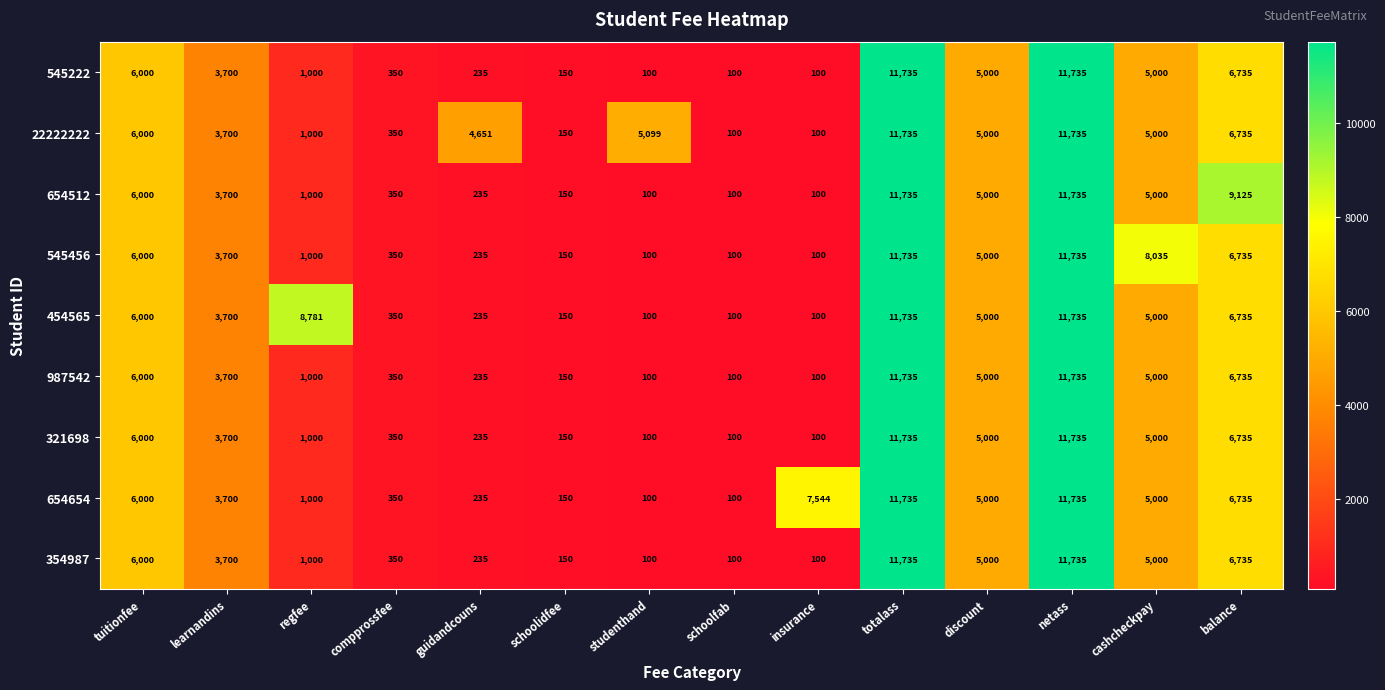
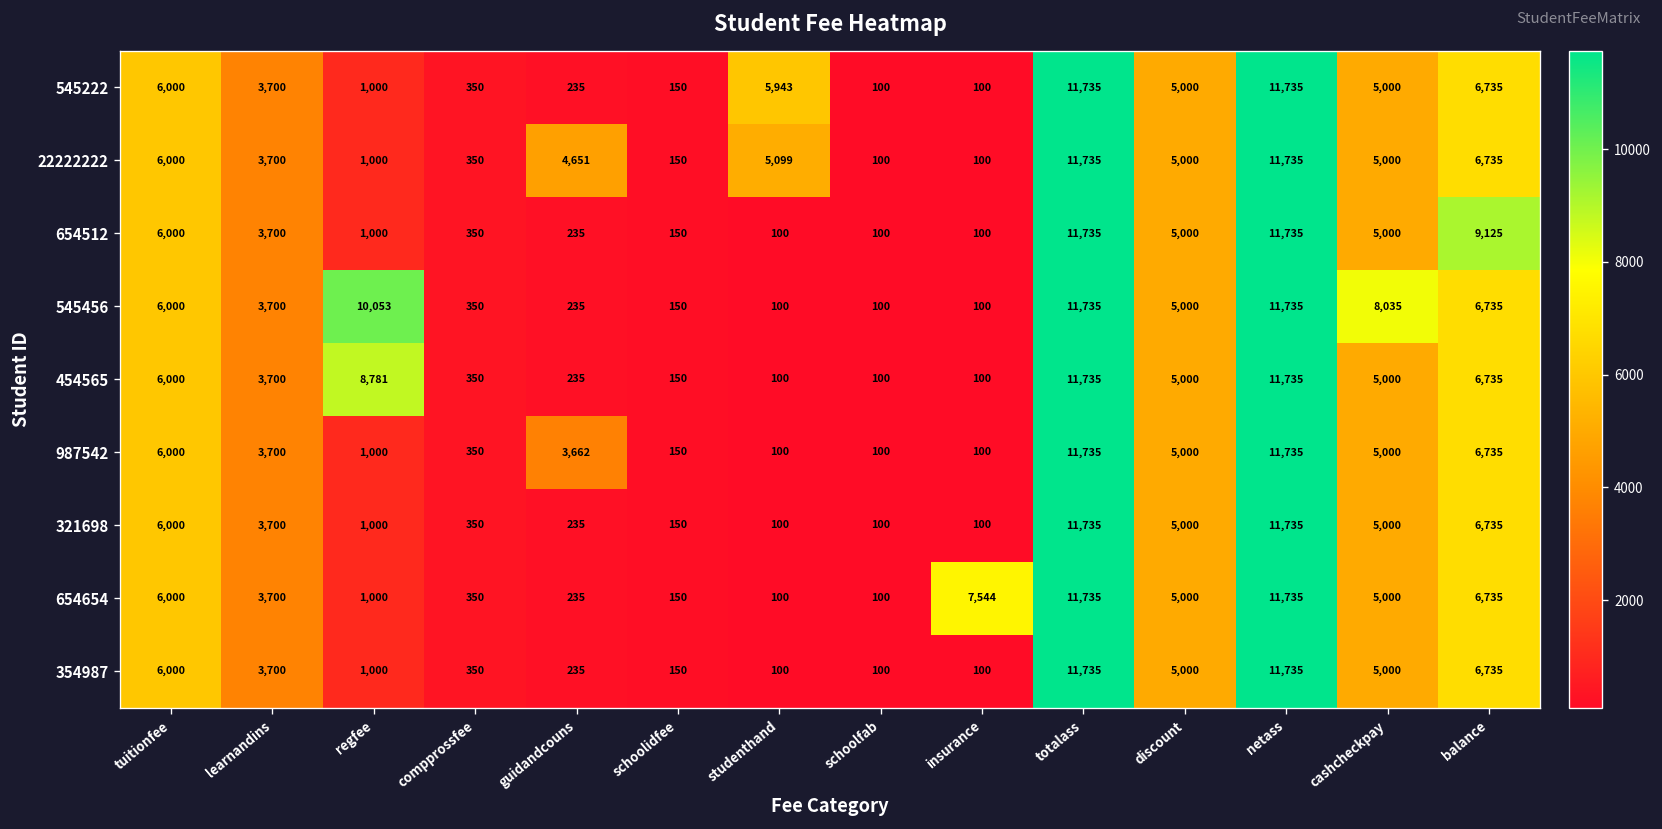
  {
    "545222": {
      "tuitionfee": "6,000",
      "learnandins": "3,700",
      "regfee": "1,000",
      "compprossfee": "350",
      "guidandcouns": "235",
      "schoolidfee": "150",
-     "studenthand": "100",
+     "studenthand": "5,943",
      "schoolfab": "100",
      "insurance": "100",
      "totalass": "11,735",
      "discount": "5,000",
      "netass": "11,735",
      "cashcheckpay": "5,000",
      "balance": "6,735"
    },
    "22222222": {
      "tuitionfee": "6,000",
      "learnandins": "3,700",
      "regfee": "1,000",
      "compprossfee": "350",
      "guidandcouns": "4,651",
      "schoolidfee": "150",
      "studenthand": "5,099",
      "schoolfab": "100",
      "insurance": "100",
      "totalass": "11,735",
      "discount": "5,000",
      "netass": "11,735",
      "cashcheckpay": "5,000",
      "balance": "6,735"
    },
    "654512": {
      "tuitionfee": "6,000",
      "learnandins": "3,700",
      "regfee": "1,000",
      "compprossfee": "350",
      "guidandcouns": "235",
      "schoolidfee": "150",
      "studenthand": "100",
      "schoolfab": "100",
      "insurance": "100",
      "totalass": "11,735",
      "discount": "5,000",
      "netass": "11,735",
      "cashcheckpay": "5,000",
      "balance": "9,125"
    },
    "545456": {
      "tuitionfee": "6,000",
      "learnandins": "3,700",
-     "regfee": "1,000",
+     "regfee": "10,053",
      "compprossfee": "350",
      "guidandcouns": "235",
      "schoolidfee": "150",
      "studenthand": "100",
      "schoolfab": "100",
      "insurance": "100",
      "totalass": "11,735",
      "discount": "5,000",
      "netass": "11,735",
      "cashcheckpay": "8,035",
      "balance": "6,735"
    },
    "454565": {
      "tuitionfee": "6,000",
      "learnandins": "3,700",
      "regfee": "8,781",
      "compprossfee": "350",
      "guidandcouns": "235",
      "schoolidfee": "150",
      "studenthand": "100",
      "schoolfab": "100",
      "insurance": "100",
      "totalass": "11,735",
      "discount": "5,000",
      "netass": "11,735",
      "cashcheckpay": "5,000",
      "balance": "6,735"
    },
    "987542": {
      "tuitionfee": "6,000",
      "learnandins": "3,700",
      "regfee": "1,000",
      "compprossfee": "350",
-     "guidandcouns": "235",
+     "guidandcouns": "3,662",
      "schoolidfee": "150",
      "studenthand": "100",
      "schoolfab": "100",
      "insurance": "100",
      "totalass": "11,735",
      "discount": "5,000",
      "netass": "11,735",
      "cashcheckpay": "5,000",
      "balance": "6,735"
    },
    "321698": {
      "tuitionfee": "6,000",
      "learnandins": "3,700",
      "regfee": "1,000",
      "compprossfee": "350",
      "guidandcouns": "235",
      "schoolidfee": "150",
      "studenthand": "100",
      "schoolfab": "100",
      "insurance": "100",
      "totalass": "11,735",
      "discount": "5,000",
      "netass": "11,735",
      "cashcheckpay": "5,000",
      "balance": "6,735"
    },
    "654654": {
      "tuitionfee": "6,000",
      "learnandins": "3,700",
      "regfee": "1,000",
      "compprossfee": "350",
      "guidandcouns": "235",
      "schoolidfee": "150",
      "studenthand": "100",
      "schoolfab": "100",
      "insurance": "7,544",
      "totalass": "11,735",
      "discount": "5,000",
      "netass": "11,735",
      "cashcheckpay": "5,000",
      "balance": "6,735"
    },
    "354987": {
      "tuitionfee": "6,000",
      "learnandins": "3,700",
      "regfee": "1,000",
      "compprossfee": "350",
      "guidandcouns": "235",
      "schoolidfee": "150",
      "studenthand": "100",
      "schoolfab": "100",
      "insurance": "100",
      "totalass": "11,735",
      "discount": "5,000",
      "netass": "11,735",
      "cashcheckpay": "5,000",
      "balance": "6,735"
    }
  }
